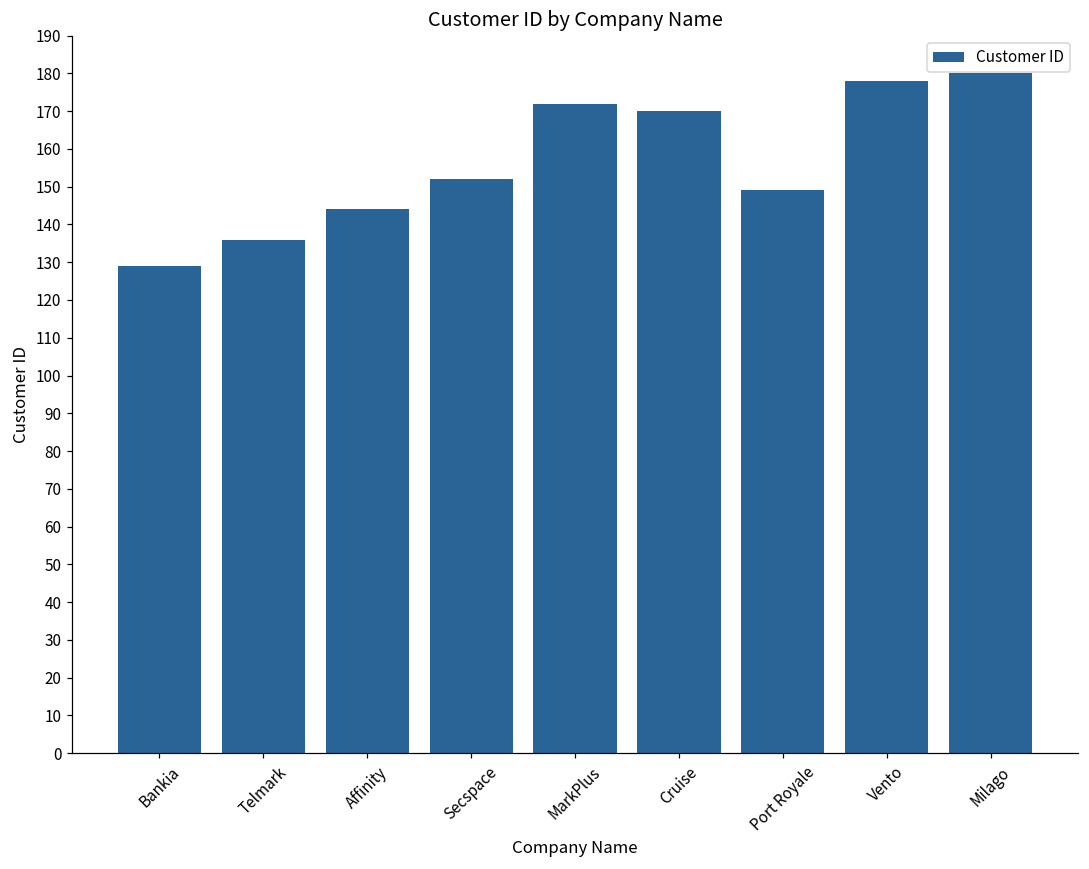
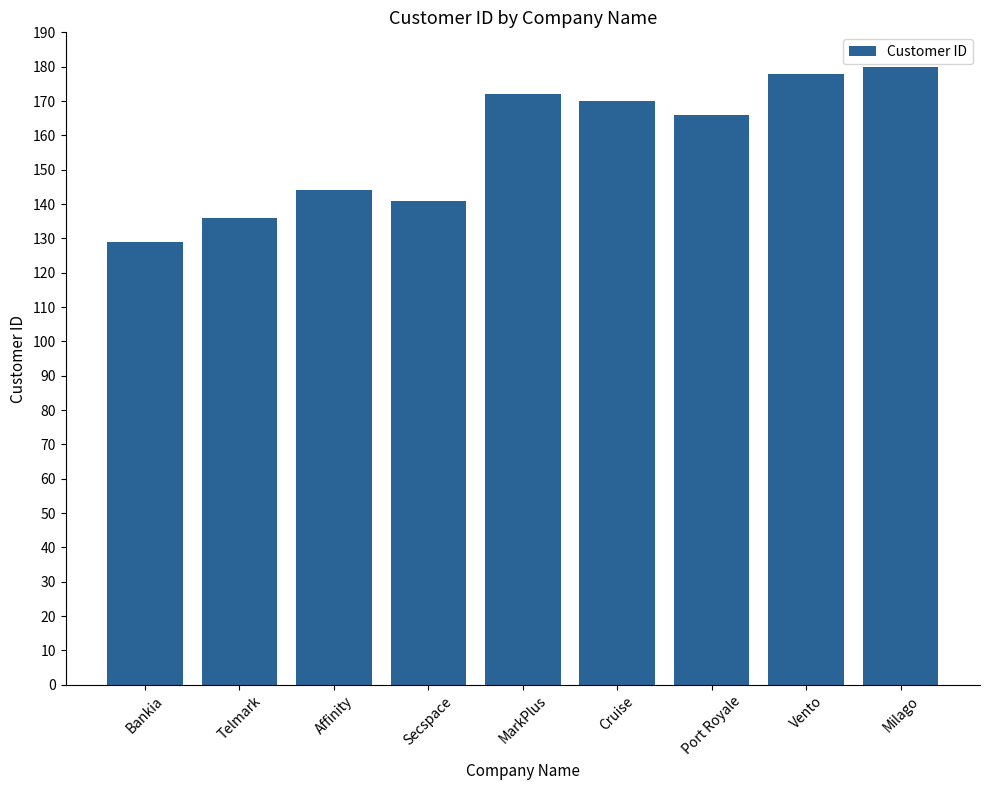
  {
    "Bankia": 129,
    "Telmark": 136,
    "Affinity": 144,
-   "Secspace": 152,
+   "Secspace": 141,
    "MarkPlus": 172,
    "Cruise": 170,
-   "Port Royale": 149,
+   "Port Royale": 166,
    "Vento": 178,
    "Milago": 180
  }
